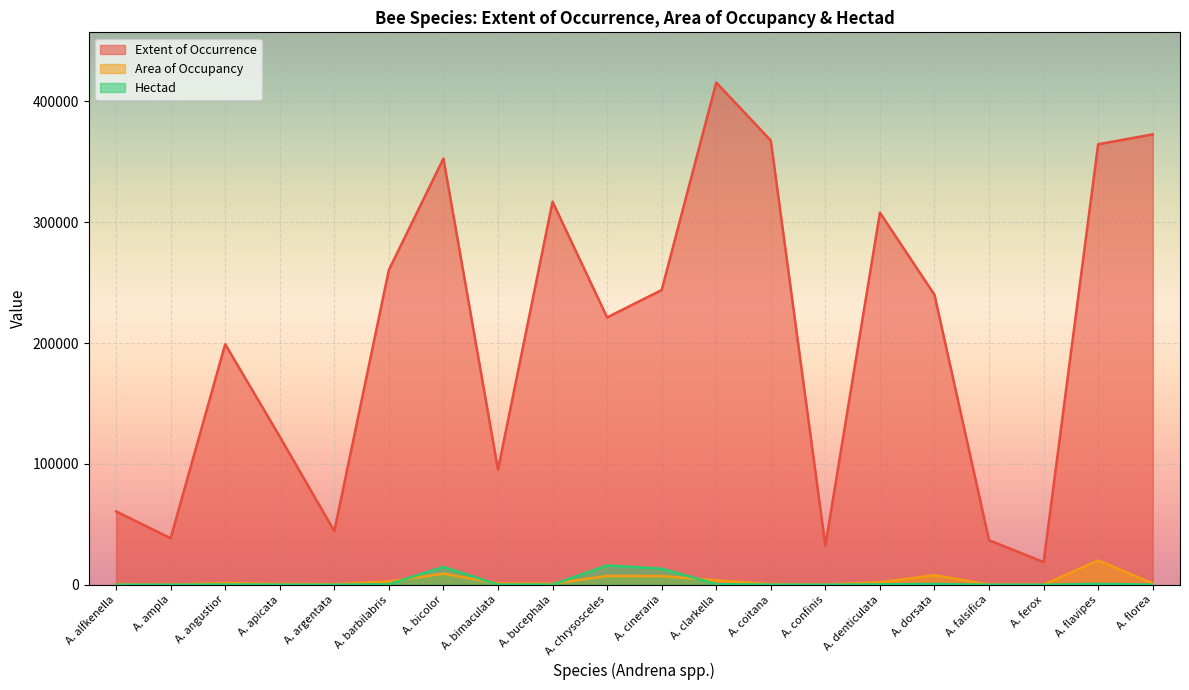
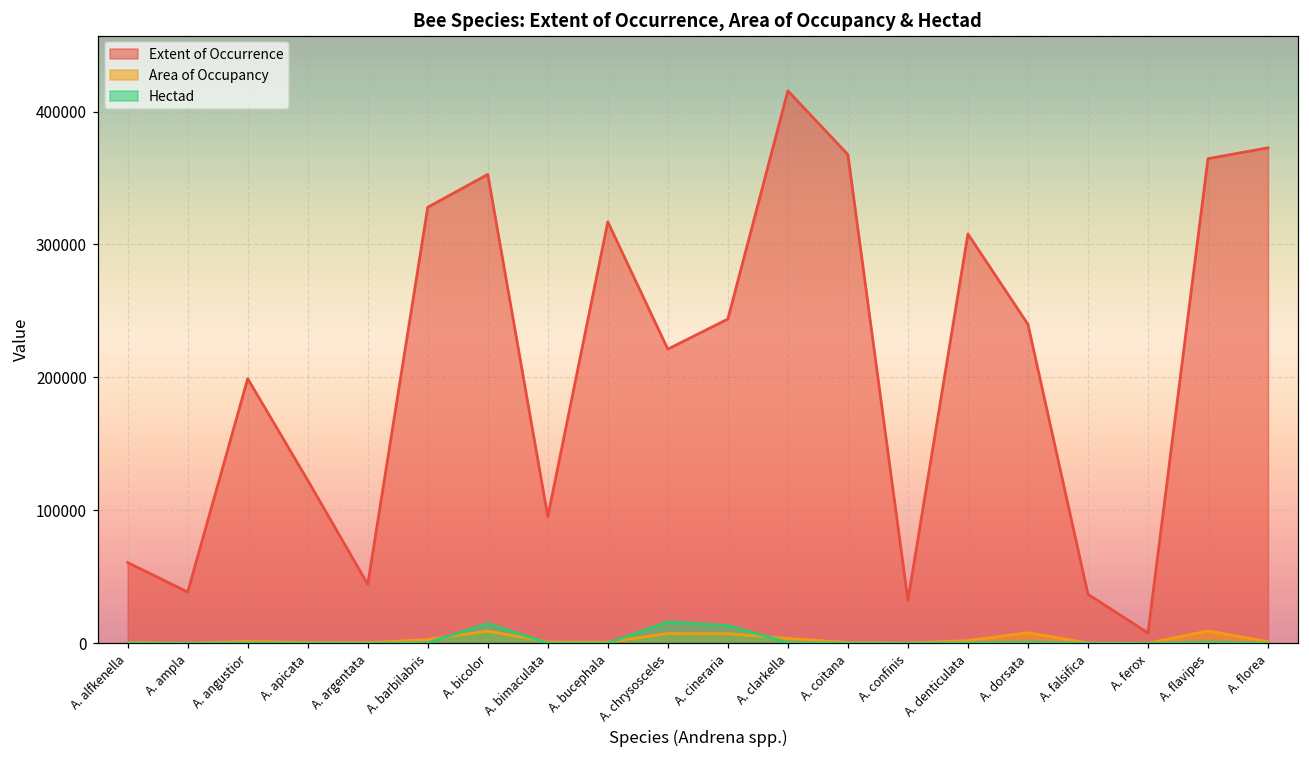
  {
    "Extent of Occurrence": {
      "A. alfkenella": 61000,
      "A. ampla": 39000,
      "A. angustior": 199000,
      "A. apicata": 123000,
      "A. argentata": 44000,
-     "A. barbilabris": 261000,
+     "A. barbilabris": 328000,
      "A. bicolor": 353000,
      "A. bimaculata": 95000,
      "A. bucephala": 317000,
      "A. chrysosceles": 221000,
      "A. cineraria": 244000,
      "A. clarkella": 416000,
      "A. coitana": 368000,
      "A. confinis": 32000,
      "A. denticulata": 308000,
      "A. dorsata": 240000,
      "A. falsifica": 37000,
-     "A. ferox": 19000,
+     "A. ferox": 8000,
      "A. flavipes": 365000,
      "A. florea": 373000
    },
    "Area of Occupancy": {
      "A. barbilabris": 3000,
      "A. bicolor": 9000,
      "A. chrysosceles": 7000,
      "A. cineraria": 7000,
      "A. clarkella": 4000,
      "A. dorsata": 8000,
-     "A. flavipes": 20000
+     "A. flavipes": 9000
    },
    "Hectad": {
      "A. barbilabris": 0,
      "A. bicolor": 15000,
      "A. chrysosceles": 16000,
      "A. cineraria": 13000,
      "A. clarkella": 1000,
      "A. dorsata": 1000,
      "A. flavipes": 1000
    }
  }
